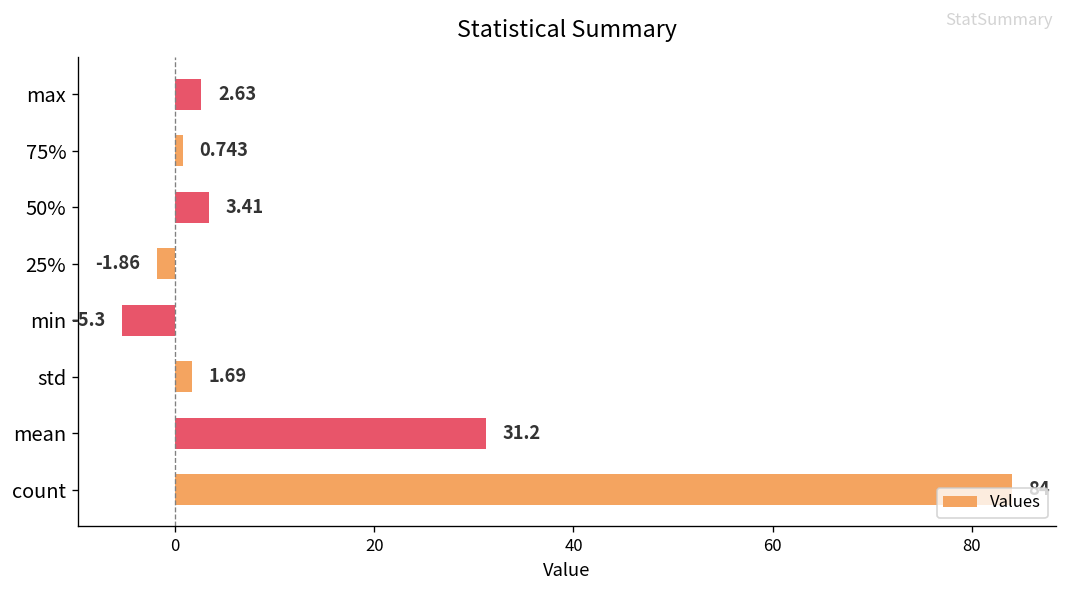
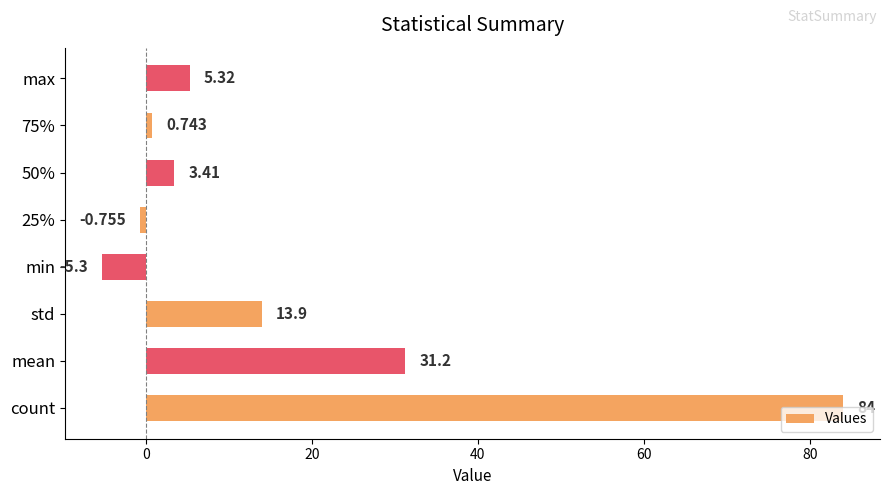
  {
-   "max": 2.63,
+   "max": 5.32,
    "75%": 0.743,
    "50%": 3.41,
-   "25%": -1.86,
+   "25%": -0.755,
    "min": -5.3,
-   "std": 1.69,
+   "std": 13.9,
    "mean": 31.2
  }
